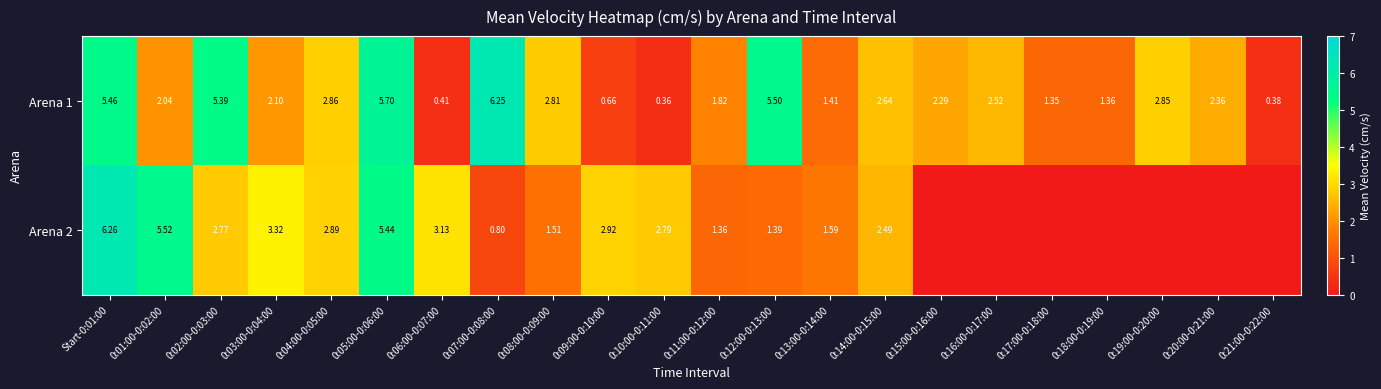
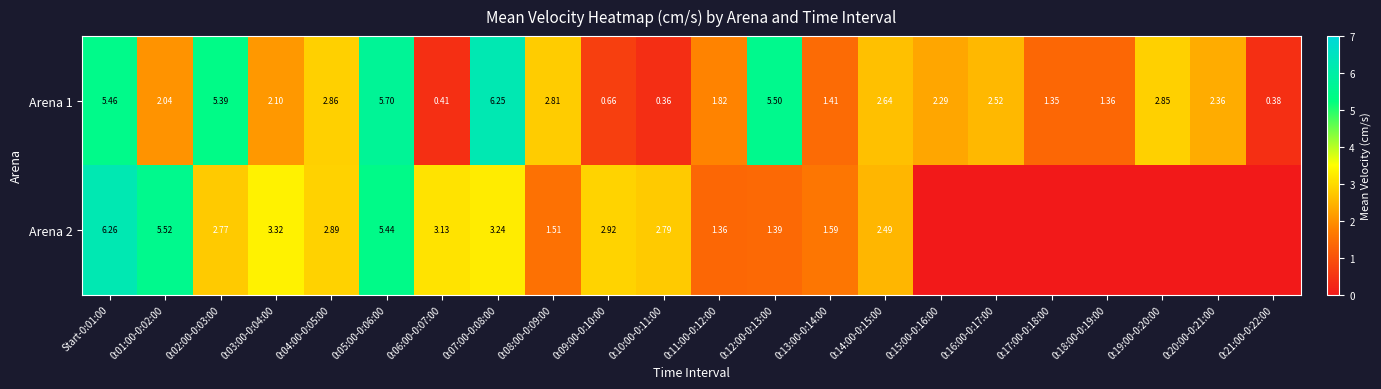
  {
    "Arena 1": {
      "Start-0:01:00": 5.46,
      "0:01:00-0:02:00": 2.04,
      "0:02:00-0:03:00": 5.39,
      "0:03:00-0:04:00": 2.10,
      "0:04:00-0:05:00": 2.86,
      "0:05:00-0:06:00": 5.70,
      "0:06:00-0:07:00": 0.41,
      "0:07:00-0:08:00": 6.25,
      "0:08:00-0:09:00": 2.81,
      "0:09:00-0:10:00": 0.66,
      "0:10:00-0:11:00": 0.36,
      "0:11:00-0:12:00": 1.82,
      "0:12:00-0:13:00": 5.50,
      "0:13:00-0:14:00": 1.41,
      "0:14:00-0:15:00": 2.64,
      "0:15:00-0:16:00": 2.29,
      "0:16:00-0:17:00": 2.52,
      "0:17:00-0:18:00": 1.35,
      "0:18:00-0:19:00": 1.36,
      "0:19:00-0:20:00": 2.85,
      "0:20:00-0:21:00": 2.36,
      "0:21:00-0:22:00": 0.38
    },
    "Arena 2": {
      "Start-0:01:00": 6.26,
      "0:01:00-0:02:00": 5.52,
      "0:02:00-0:03:00": 2.77,
      "0:03:00-0:04:00": 3.32,
      "0:04:00-0:05:00": 2.89,
      "0:05:00-0:06:00": 5.44,
      "0:06:00-0:07:00": 3.13,
-     "0:07:00-0:08:00": 0.80,
+     "0:07:00-0:08:00": 3.24,
      "0:08:00-0:09:00": 1.51,
      "0:09:00-0:10:00": 2.92,
      "0:10:00-0:11:00": 2.79,
      "0:11:00-0:12:00": 1.36,
      "0:12:00-0:13:00": 1.39,
      "0:13:00-0:14:00": 1.59,
      "0:14:00-0:15:00": 2.49
    }
  }
